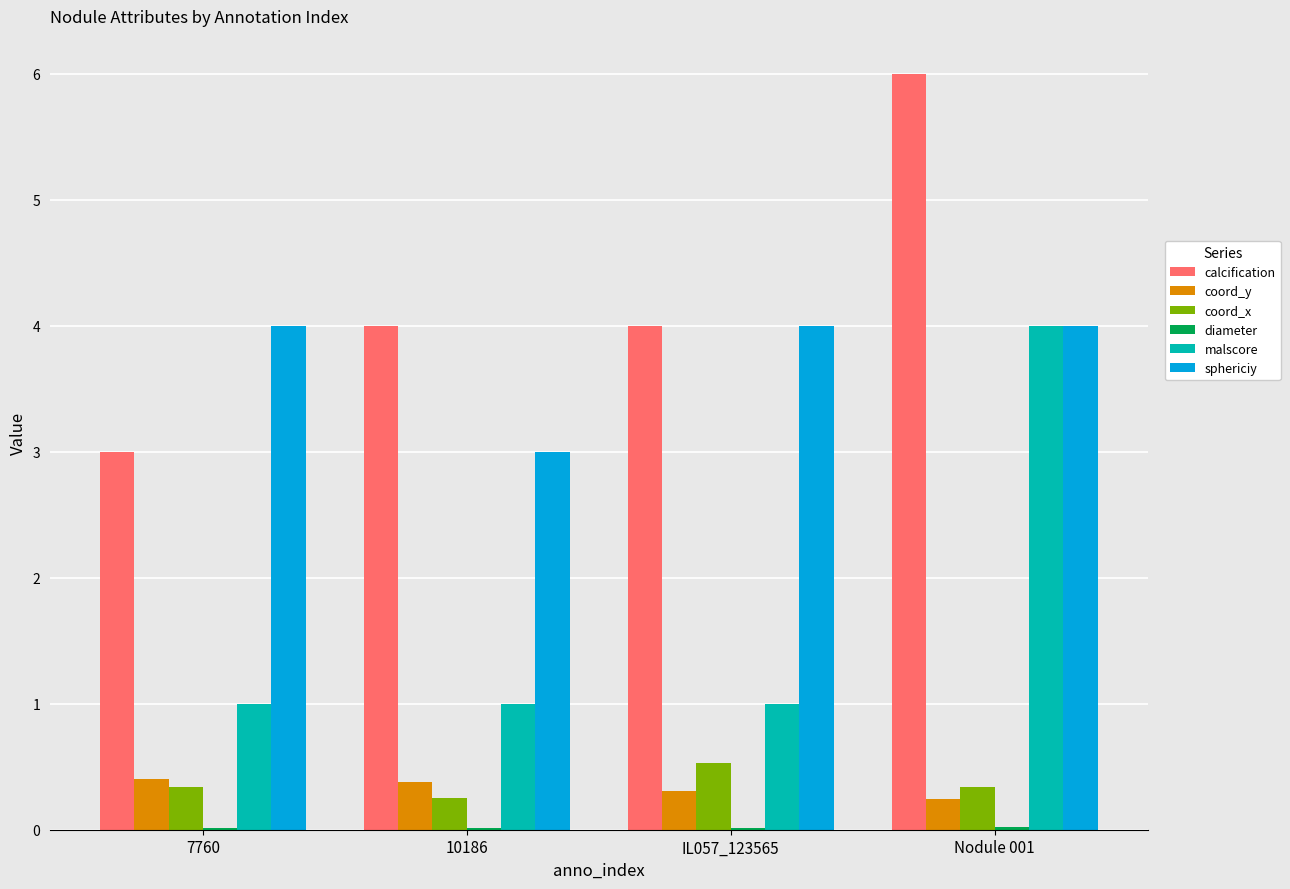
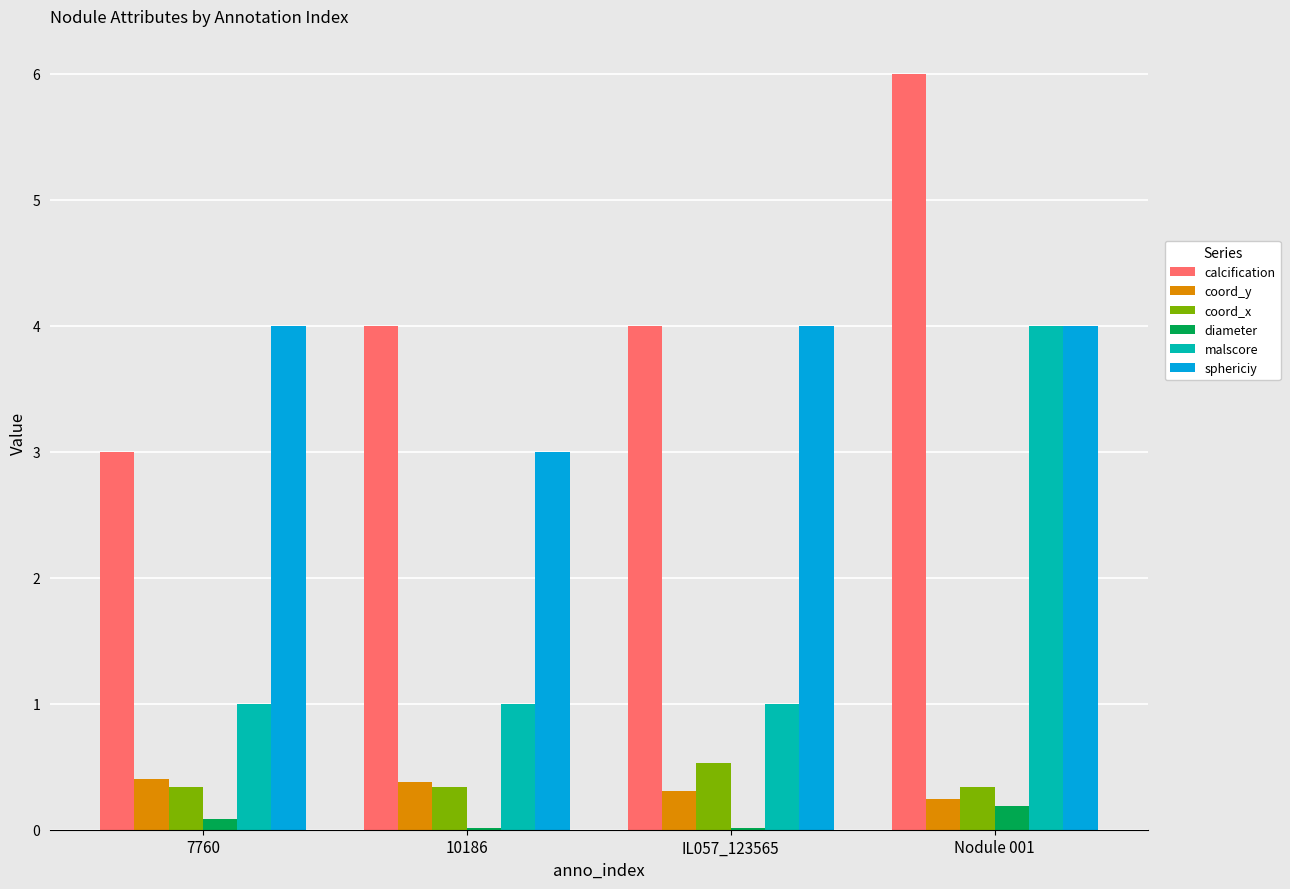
  {
    "calcification": {
      "7760": 3.00,
      "10186": 4.00,
      "IL057_123565": 4.00,
      "Nodule 001": 6.00
    },
    "coord_y": {
      "7760": 0.40,
      "10186": 0.38,
      "IL057_123565": 0.31,
      "Nodule 001": 0.24
    },
    "coord_x": {
      "7760": 0.34,
-     "10186": 0.25,
+     "10186": 0.34,
      "IL057_123565": 0.53,
      "Nodule 001": 0.34
    },
    "diameter": {
-     "7760": 0.02,
-     "Nodule 001": 0.02
+     "7760": 0.08,
+     "Nodule 001": 0.19
    }
  }
